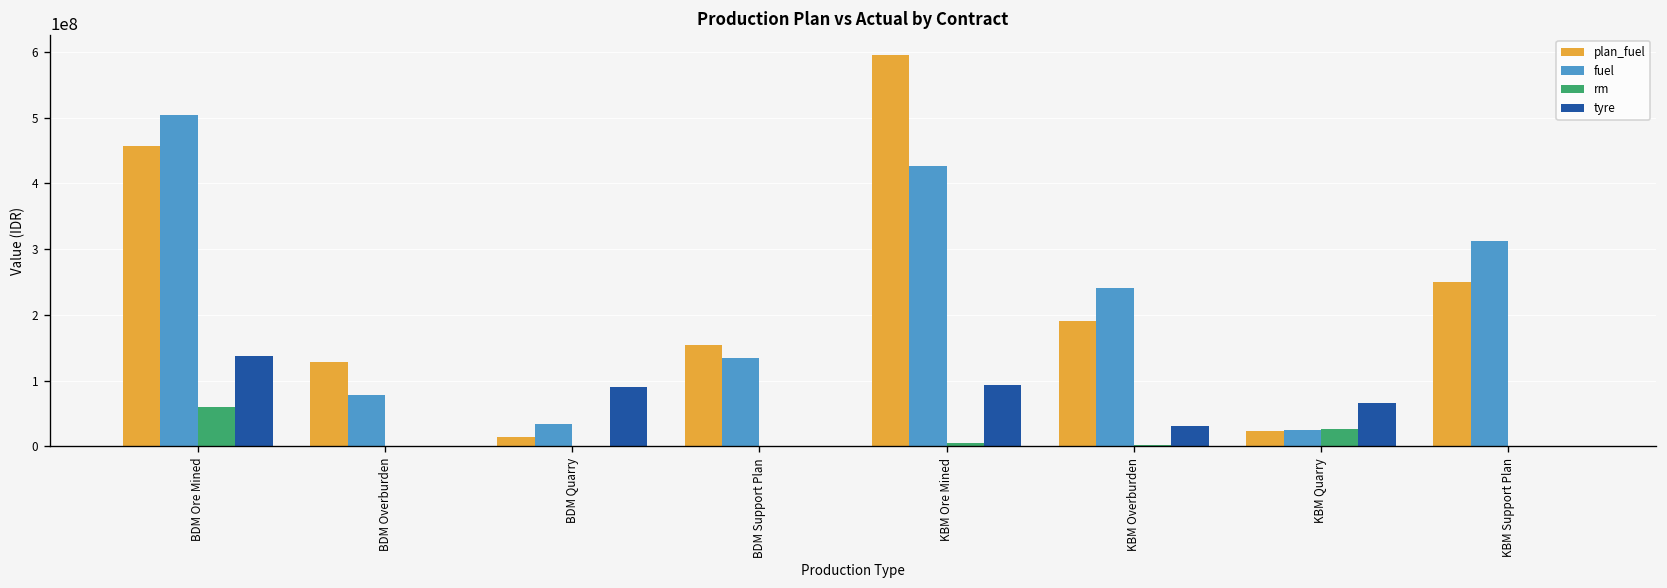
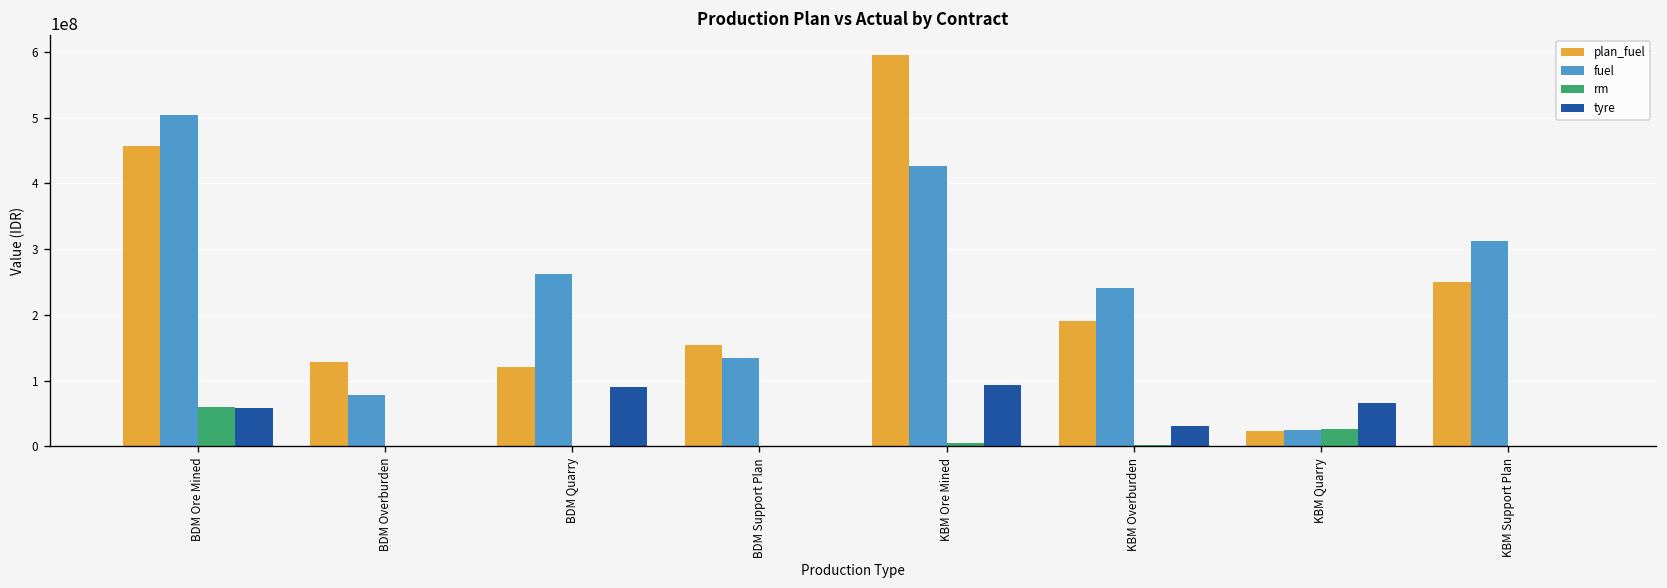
  {
    "plan_fuel": {
      "BDM Ore Mined": 460000000,
      "BDM Overburden": 130000000,
-     "BDM Quarry": 10000000,
+     "BDM Quarry": 120000000,
      "BDM Support Plan": 150000000,
      "KBM Ore Mined": 600000000,
      "KBM Overburden": 190000000,
      "KBM Quarry": 20000000,
      "KBM Support Plan": 250000000
    },
    "fuel": {
      "BDM Ore Mined": 500000000,
      "BDM Overburden": 80000000,
-     "BDM Quarry": 30000000,
+     "BDM Quarry": 260000000,
      "BDM Support Plan": 130000000,
      "KBM Ore Mined": 430000000,
      "KBM Overburden": 240000000,
      "KBM Quarry": 20000000,
      "KBM Support Plan": 310000000
    },
    "rm": {
      "BDM Ore Mined": 60000000,
      "BDM Support Plan": 0,
      "KBM Quarry": 30000000,
      "KBM Support Plan": 0
    },
    "tyre": {
-     "BDM Ore Mined": 140000000,
+     "BDM Ore Mined": 60000000,
      "BDM Overburden": 0,
      "BDM Quarry": 90000000,
      "BDM Support Plan": 0,
      "KBM Ore Mined": 90000000,
      "KBM Overburden": 30000000,
      "KBM Quarry": 70000000,
      "KBM Support Plan": 0
    }
  }
